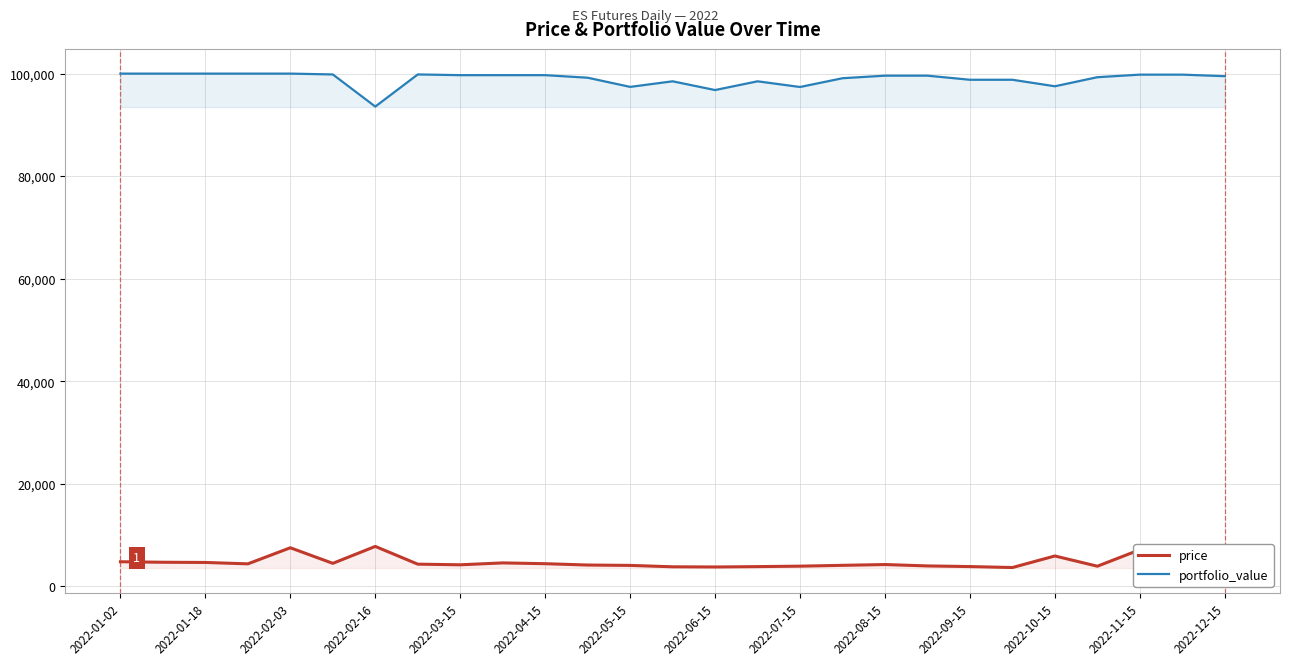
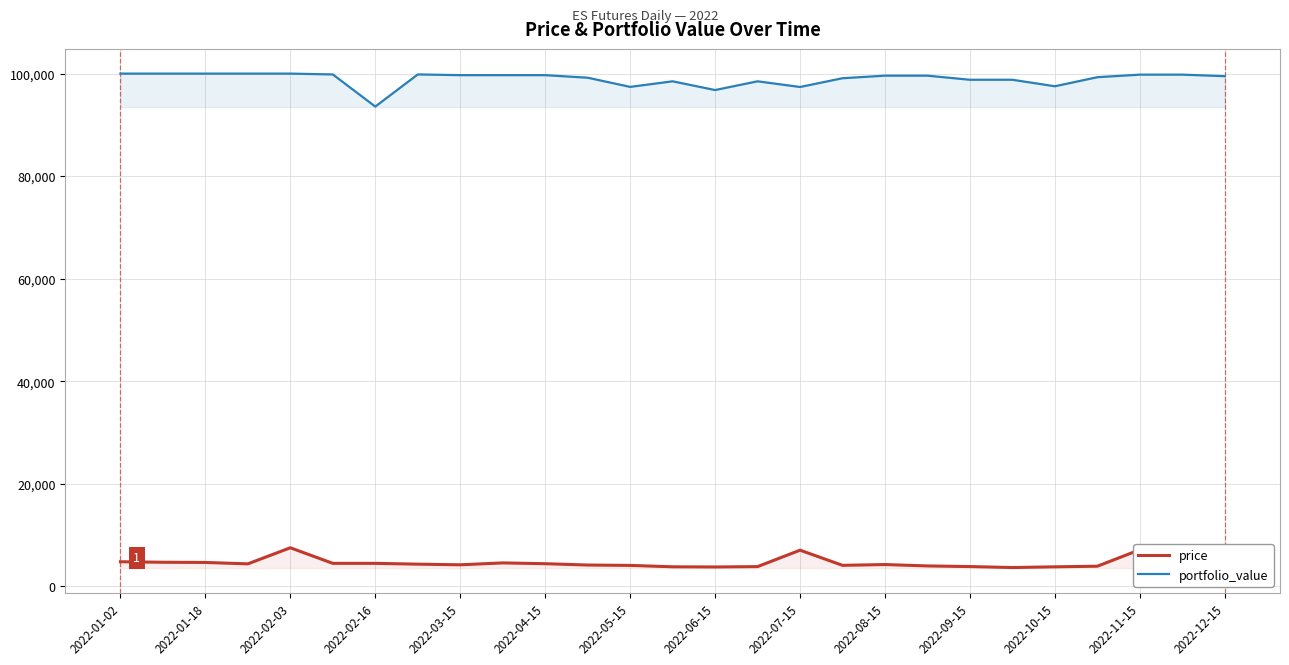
  {
    "price": {
      "2022-01-18": "5,000",
      "2022-02-03": "7,000",
-     "2022-02-16": "8,000",
+     "2022-02-16": "4,000",
      "2022-03-15": "4,000",
      "2022-04-15": "4,000",
      "2022-05-15": "4,000",
      "2022-06-15": "4,000",
-     "2022-07-15": "4,000",
+     "2022-07-15": "7,000",
      "2022-08-15": "4,000",
      "2022-09-15": "4,000",
-     "2022-10-15": "6,000"
+     "2022-10-15": "4,000"
    },
    "portfolio_value": {
      "2022-01-02": "100,000",
      "2022-01-18": "100,000",
      "2022-02-03": "100,000",
      "2022-02-16": "94,000",
      "2022-03-15": "100,000",
      "2022-04-15": "100,000",
      "2022-05-15": "97,000",
      "2022-06-15": "97,000",
      "2022-07-15": "97,000",
      "2022-08-15": "100,000",
      "2022-09-15": "99,000",
      "2022-10-15": "98,000",
      "2022-11-15": "100,000",
      "2022-12-15": "100,000"
    }
  }
